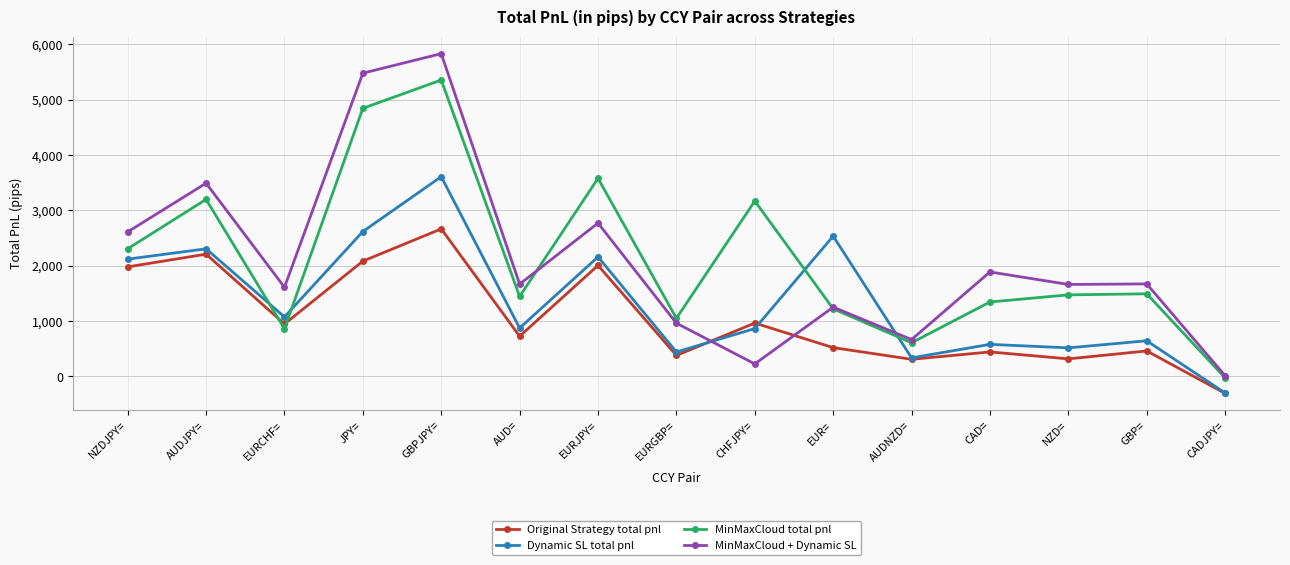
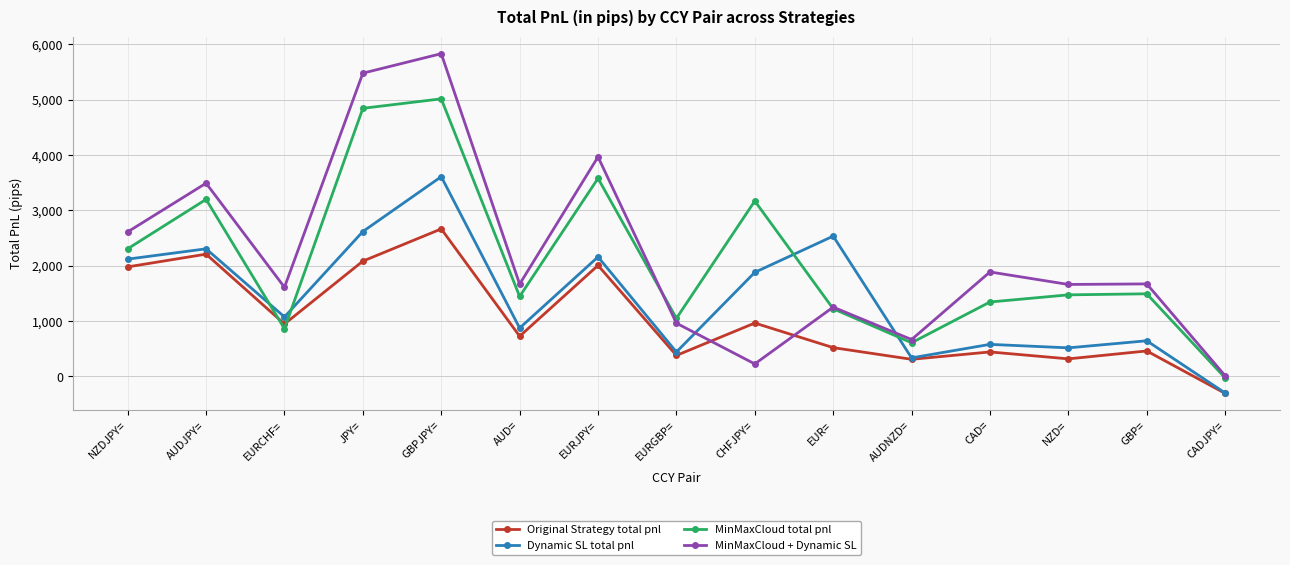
  {
    "Original Strategy total pnl": {
      "NZDJPY=": "2,000",
      "AUDJPY=": "2,200",
      "EURCHF=": "900",
      "JPY=": "2,100",
      "GBPJPY=": "2,700",
      "AUD=": "700",
      "EURJPY=": "2,000",
      "EURGBP=": "400",
      "CHFJPY=": "1,000",
      "EUR=": "500",
      "CAD=": "400",
      "NZD=": "300",
      "GBP=": "500"
    },
    "Dynamic SL total pnl": {
      "NZDJPY=": "2,100",
      "AUDJPY=": "2,300",
      "EURCHF=": "1,100",
      "JPY=": "2,600",
      "GBPJPY=": "3,600",
      "AUD=": "900",
      "EURJPY=": "2,200",
      "EURGBP=": "400",
-     "CHFJPY=": "900",
+     "CHFJPY=": "1,900",
      "EUR=": "2,500",
      "CAD=": "600",
      "NZD=": "500",
      "GBP=": "600"
    },
    "MinMaxCloud total pnl": {
      "NZDJPY=": "2,300",
      "AUDJPY=": "3,200",
      "EURCHF=": "900",
      "JPY=": "4,800",
-     "GBPJPY=": "5,400",
+     "GBPJPY=": "5,000",
      "AUD=": "1,400",
      "EURJPY=": "3,600",
      "EURGBP=": "1,000",
      "CHFJPY=": "3,200",
      "AUDNZD=": "600",
      "CAD=": "1,300",
      "NZD=": "1,500",
      "GBP=": "1,500"
    },
    "MinMaxCloud + Dynamic SL": {
      "NZDJPY=": "2,600",
      "AUDJPY=": "3,500",
      "EURCHF=": "1,600",
      "JPY=": "5,500",
      "GBPJPY=": "5,800",
      "AUD=": "1,700",
-     "EURJPY=": "2,800",
+     "EURJPY=": "4,000",
      "EURGBP=": "1,000",
      "CHFJPY=": "200",
      "AUDNZD=": "700",
      "CAD=": "1,900",
      "NZD=": "1,700",
      "GBP=": "1,700"
    }
  }
